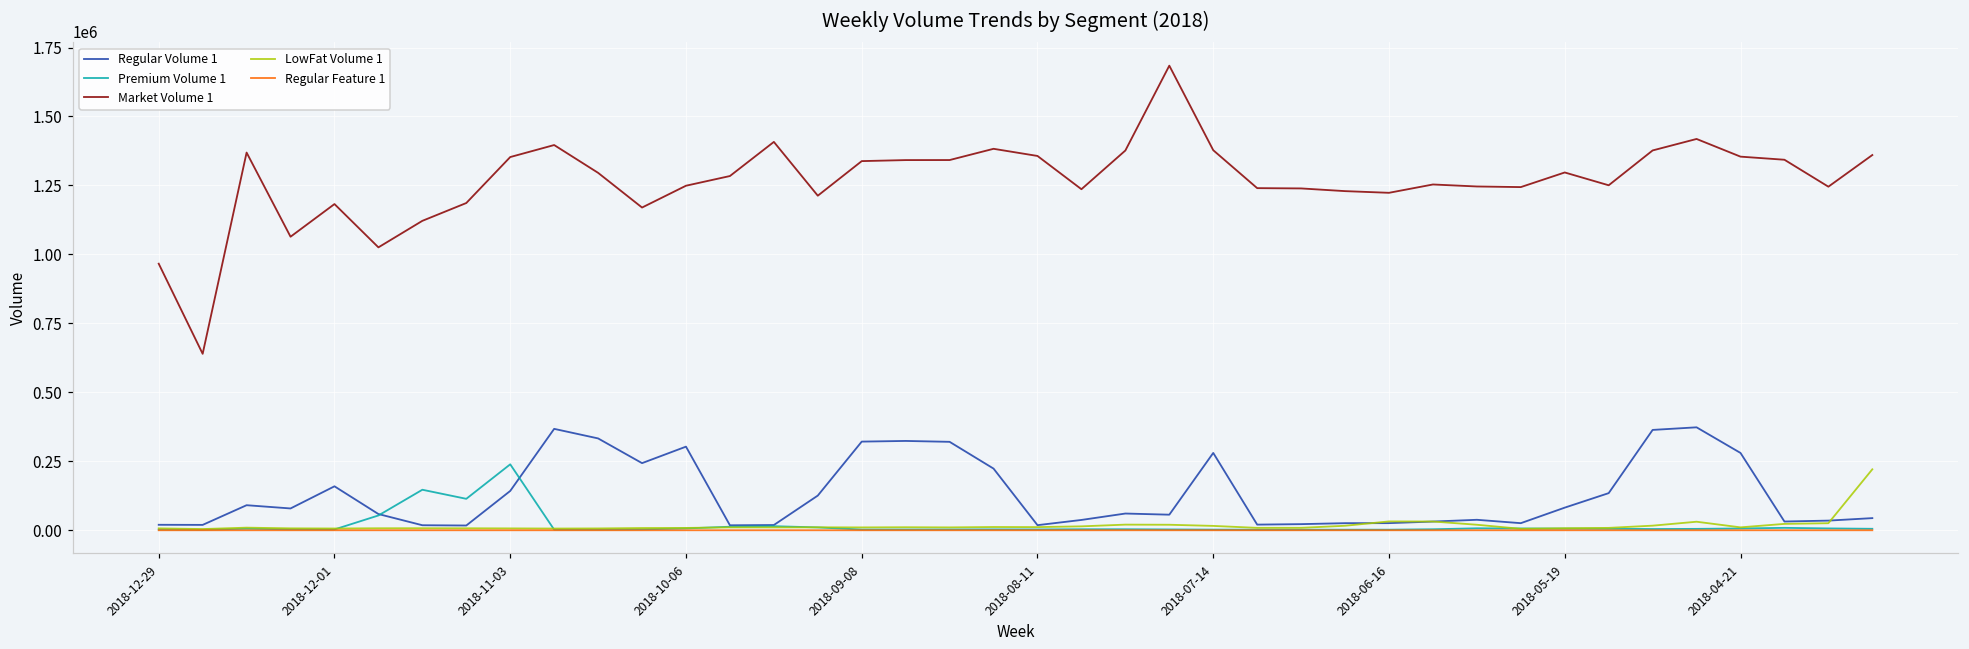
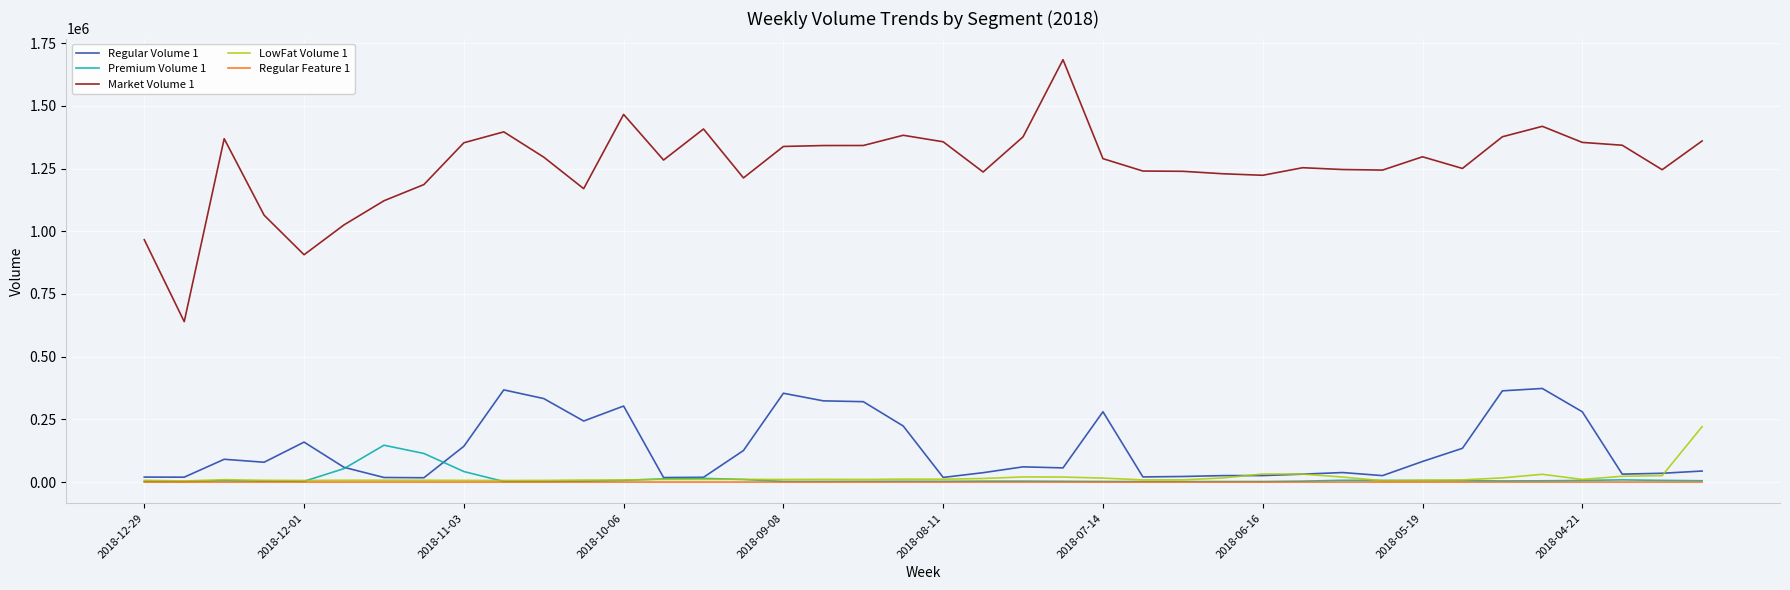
  {
    "Regular Volume 1": {
      "2018-12-29": 20000,
      "2018-12-01": 160000,
      "2018-11-03": 140000,
      "2018-10-06": 300000,
-     "2018-09-08": 320000,
+     "2018-09-08": 350000,
      "2018-07-14": 280000,
      "2018-05-19": 80000,
      "2018-04-21": 280000
    },
    "Premium Volume 1": {
-     "2018-11-03": 240000
+     "2018-11-03": 40000
    },
    "Market Volume 1": {
      "2018-12-29": 970000,
-     "2018-12-01": 1180000,
+     "2018-12-01": 910000,
      "2018-11-03": 1350000,
-     "2018-10-06": 1250000,
+     "2018-10-06": 1470000,
      "2018-09-08": 1340000,
      "2018-08-11": 1360000,
-     "2018-07-14": 1380000,
+     "2018-07-14": 1290000,
      "2018-06-16": 1220000,
      "2018-05-19": 1300000,
      "2018-04-21": 1350000
    },
    "LowFat Volume 1": {
      "2018-07-14": 20000
    }
  }
